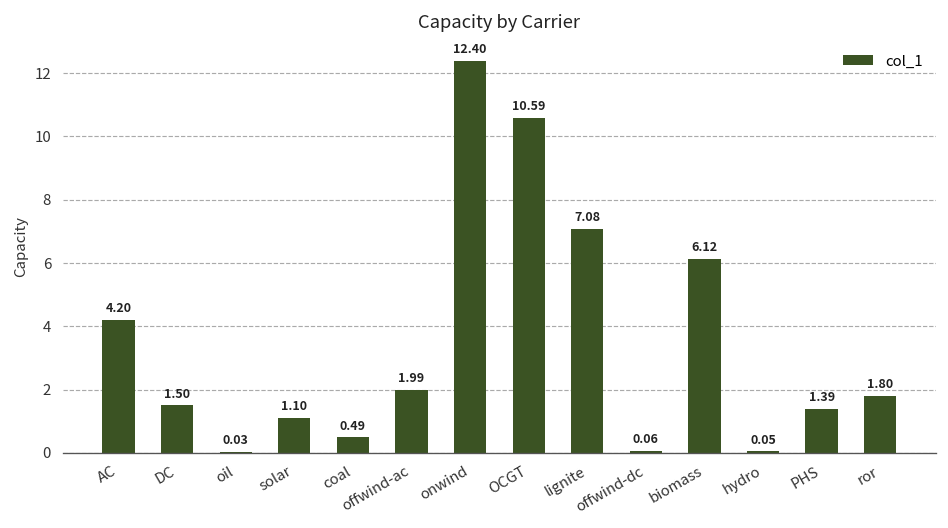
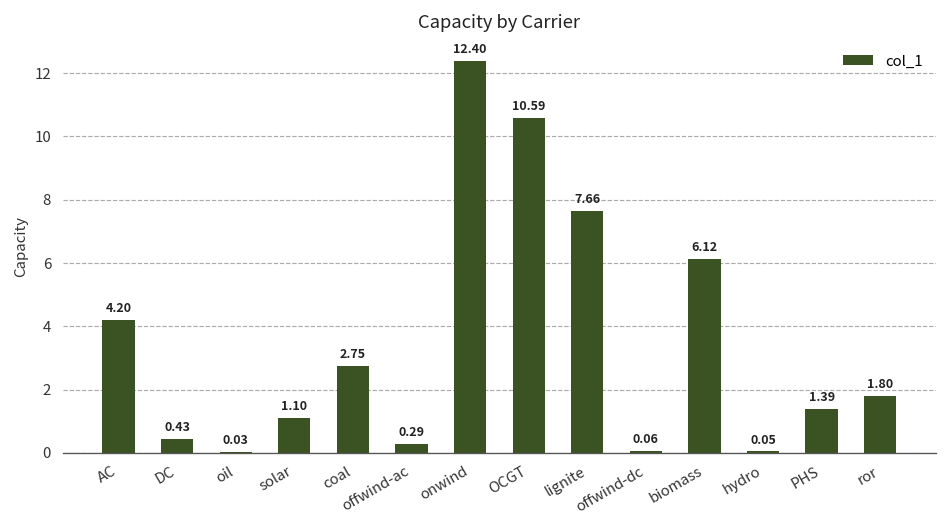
  {
    "AC": 4.20,
-   "DC": 1.50,
+   "DC": 0.43,
    "oil": 0.03,
    "solar": 1.10,
-   "coal": 0.49,
-   "offwind-ac": 1.99,
+   "coal": 2.75,
+   "offwind-ac": 0.29,
    "onwind": 12.40,
    "OCGT": 10.59,
-   "lignite": 7.08,
+   "lignite": 7.66,
    "offwind-dc": 0.06,
    "biomass": 6.12,
    "hydro": 0.05,
    "PHS": 1.39,
    "ror": 1.80
  }
